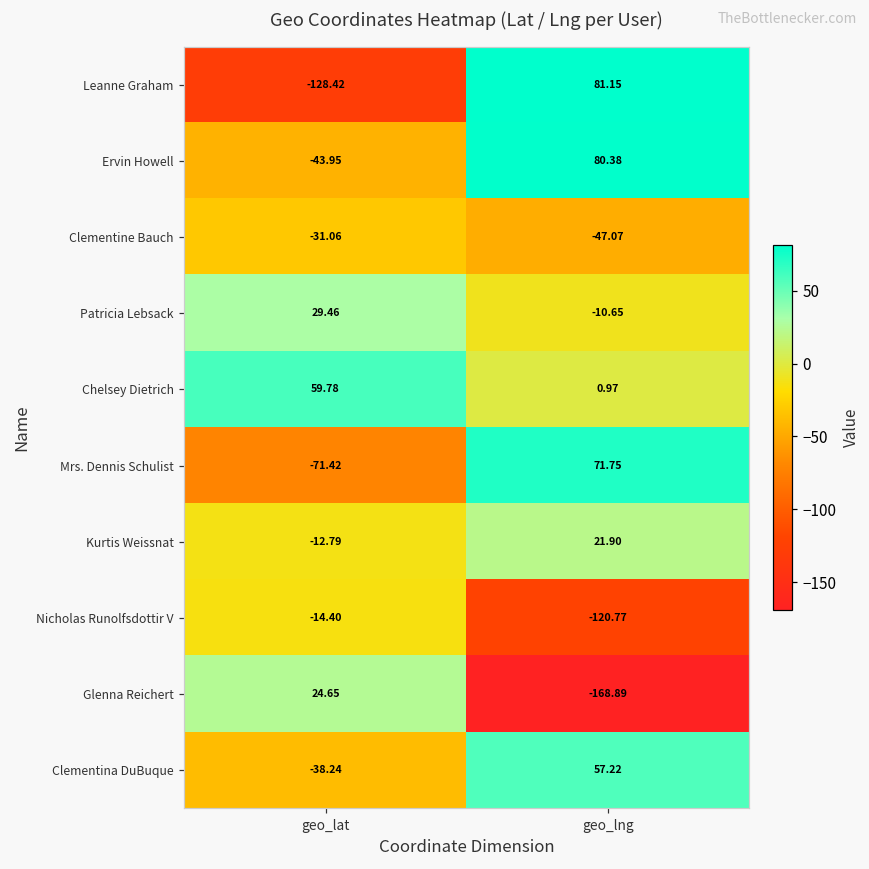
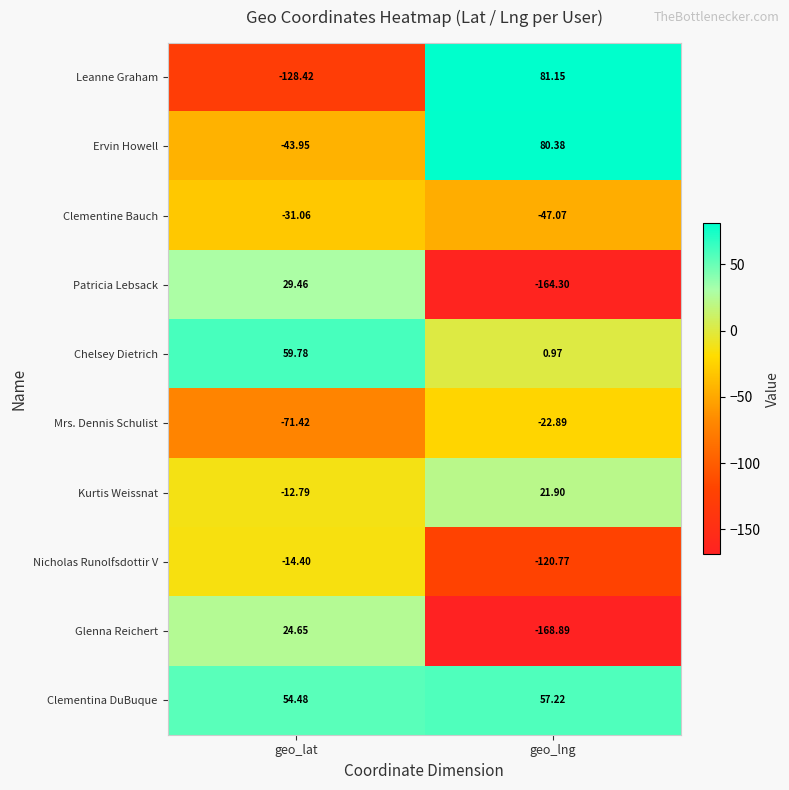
  {
    "Leanne Graham": {
      "geo_lat": -128.42,
      "geo_lng": 81.15
    },
    "Ervin Howell": {
      "geo_lat": -43.95,
      "geo_lng": 80.38
    },
    "Clementine Bauch": {
      "geo_lat": -31.06,
      "geo_lng": -47.07
    },
    "Patricia Lebsack": {
      "geo_lat": 29.46,
-     "geo_lng": -10.65
+     "geo_lng": -164.30
    },
    "Chelsey Dietrich": {
      "geo_lat": 59.78,
      "geo_lng": 0.97
    },
    "Mrs. Dennis Schulist": {
      "geo_lat": -71.42,
-     "geo_lng": 71.75
+     "geo_lng": -22.89
    },
    "Kurtis Weissnat": {
      "geo_lat": -12.79,
      "geo_lng": 21.90
    },
    "Nicholas Runolfsdottir V": {
      "geo_lat": -14.40,
      "geo_lng": -120.77
    },
    "Glenna Reichert": {
      "geo_lat": 24.65,
      "geo_lng": -168.89
    },
    "Clementina DuBuque": {
-     "geo_lat": -38.24,
+     "geo_lat": 54.48,
      "geo_lng": 57.22
    }
  }
